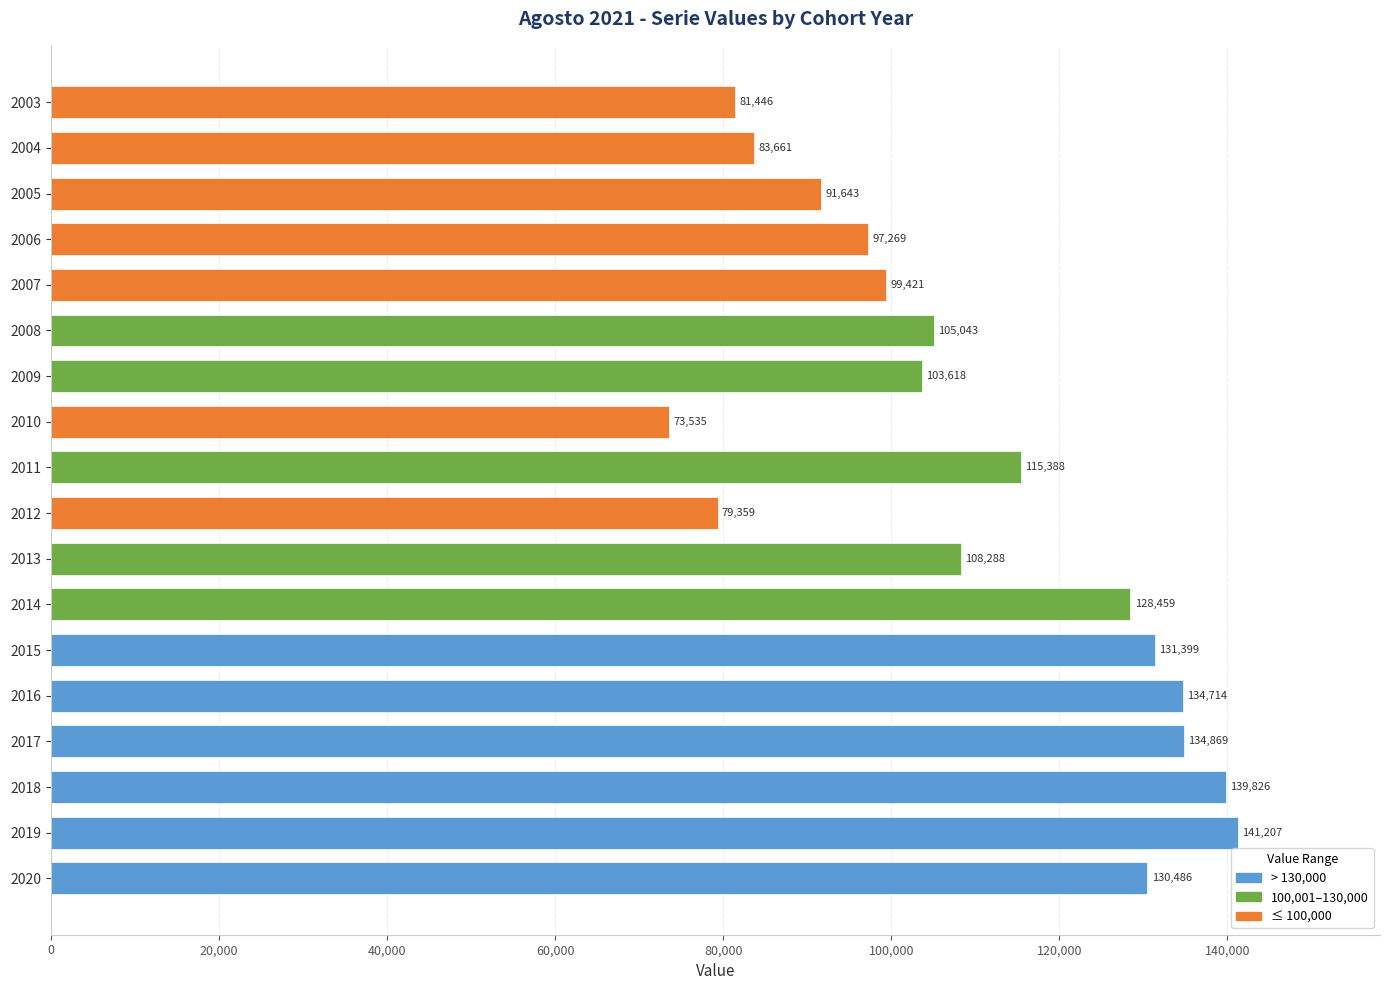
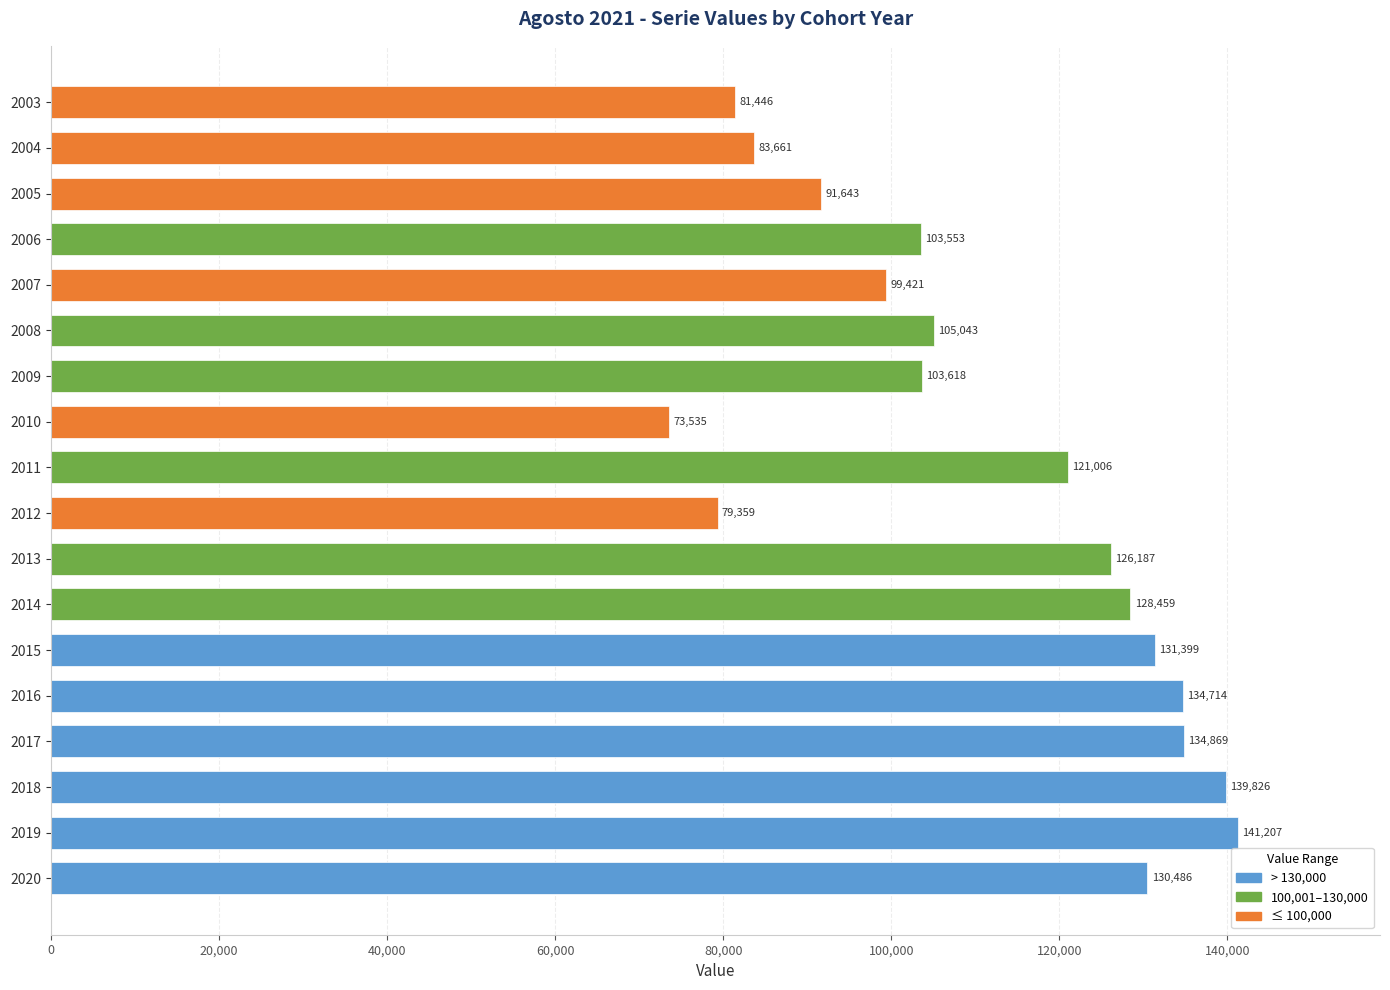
  {
    "2003": "81,446",
    "2004": "83,661",
    "2005": "91,643",
-   "2006": "97,269",
+   "2006": "103,553",
    "2007": "99,421",
    "2008": "105,043",
    "2009": "103,618",
    "2010": "73,535",
-   "2011": "115,388",
+   "2011": "121,006",
    "2012": "79,359",
-   "2013": "108,288",
+   "2013": "126,187",
    "2014": "128,459",
    "2015": "131,399",
    "2016": "134,714",
    "2017": "134,869",
    "2018": "139,826",
    "2019": "141,207",
    "2020": "130,486"
  }
